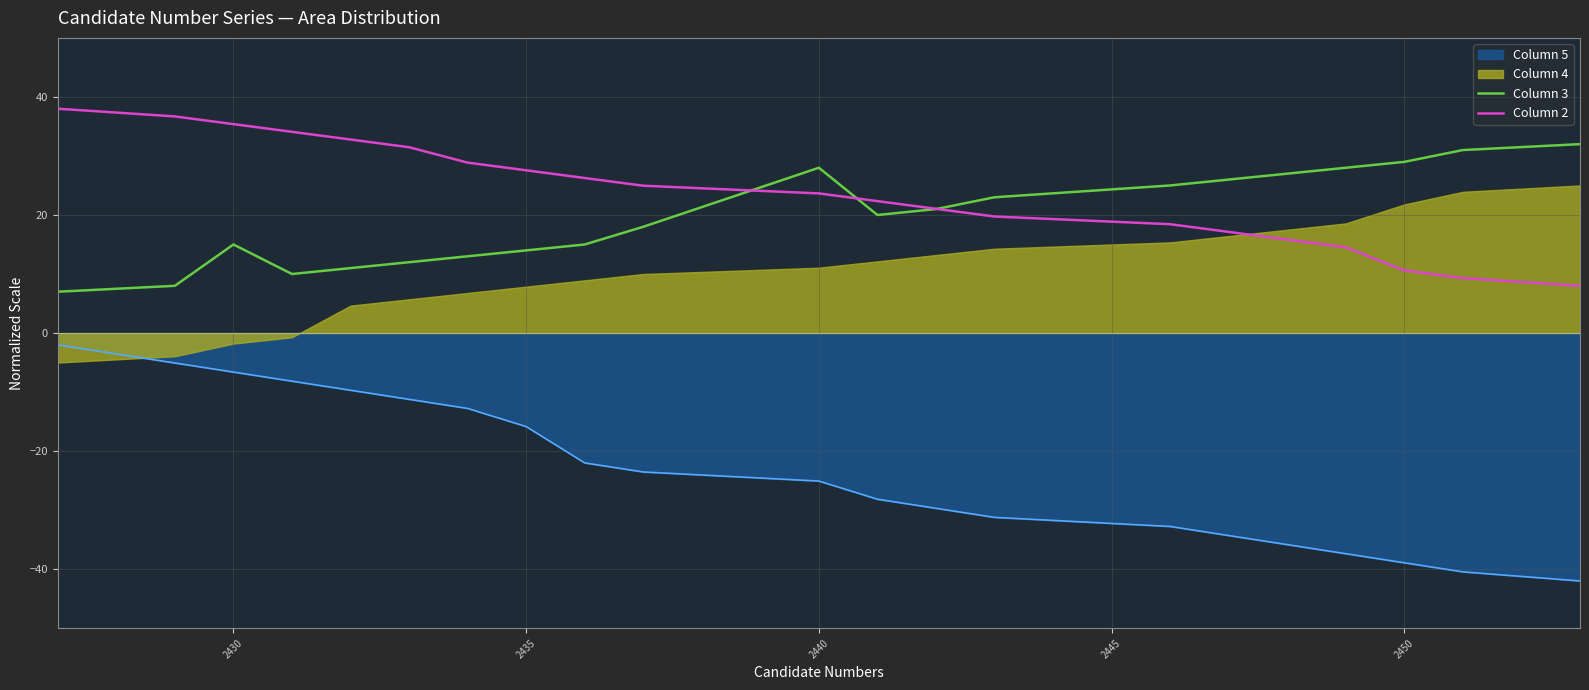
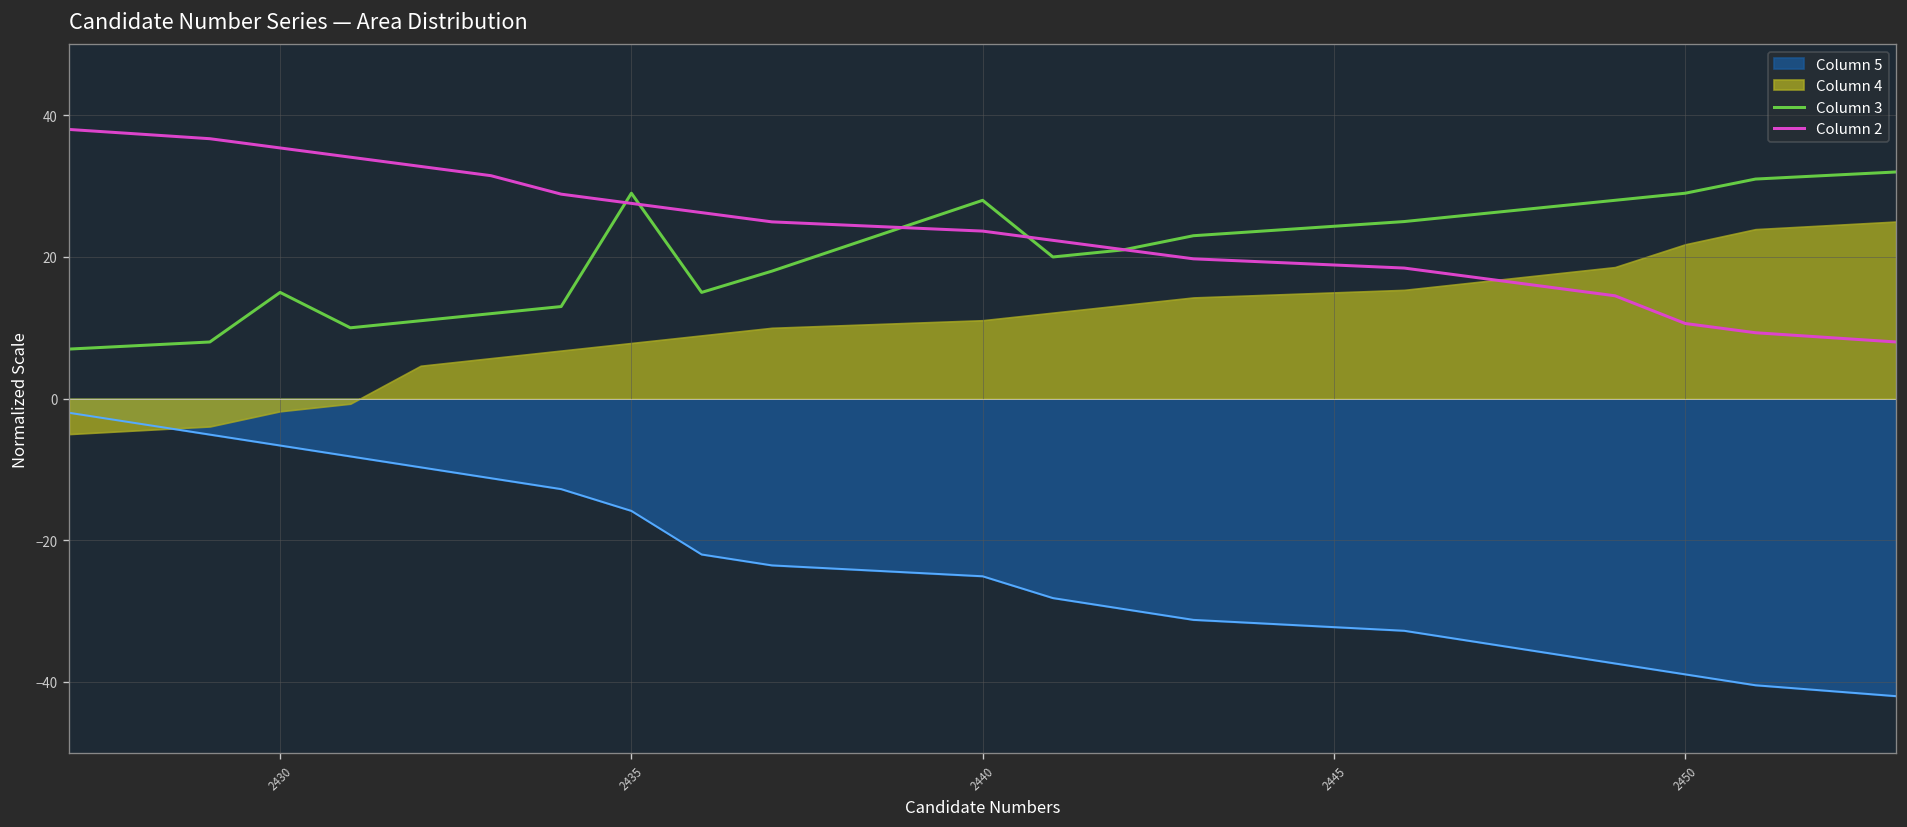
  {
    "Column 3": {
      "2430": 15,
-     "2435": 14,
+     "2435": 29,
      "2440": 28,
      "2450": 29
    },
    "Column 4": {
      "2435": 8,
      "2440": 11,
      "2450": 22
    },
    "Column 2": {
      "2430": 35,
      "2435": 28,
      "2440": 24,
      "2450": 11
    }
  }
